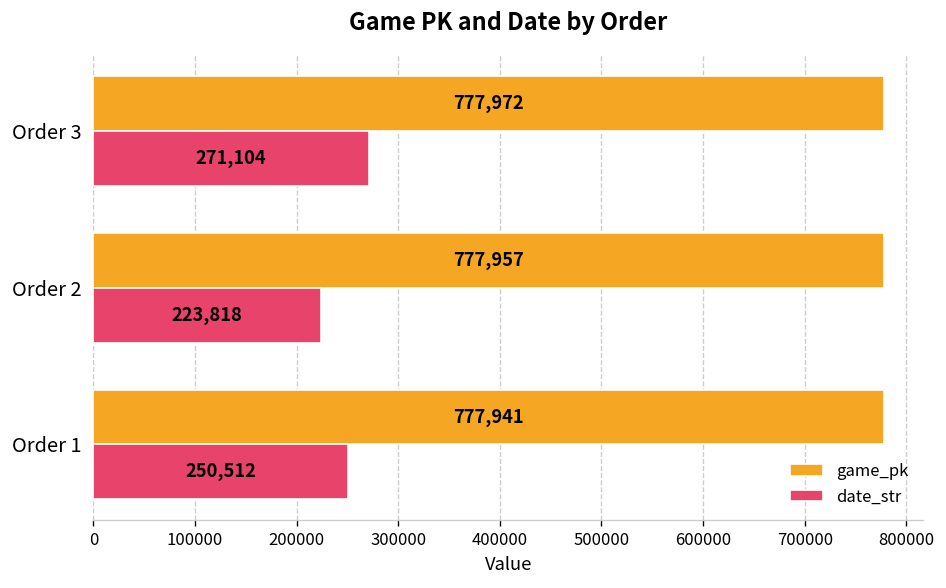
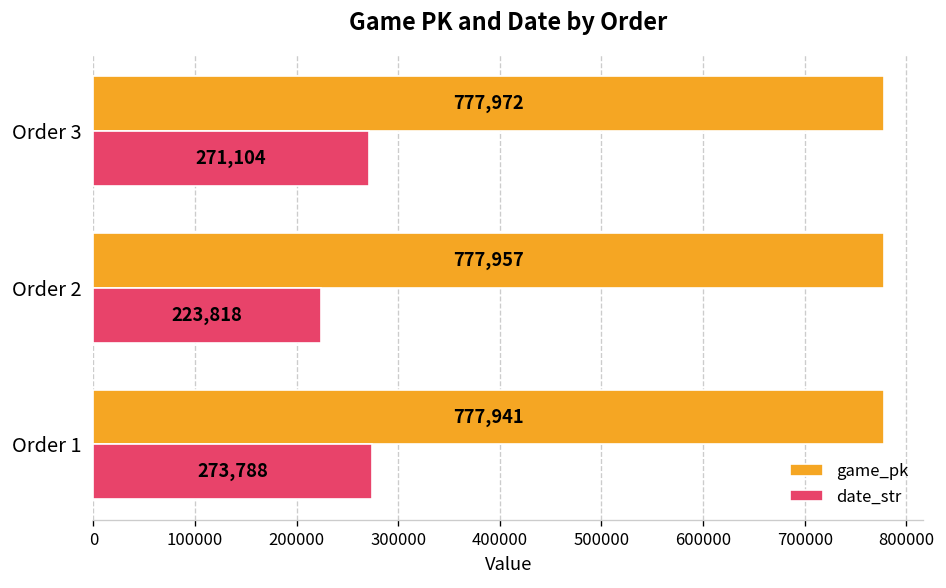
  {
    "game_pk": {
      "Order 3": "777,972",
      "Order 2": "777,957",
      "Order 1": "777,941"
    },
    "date_str": {
      "Order 3": "271,104",
      "Order 2": "223,818",
-     "Order 1": "250,512"
+     "Order 1": "273,788"
    }
  }
